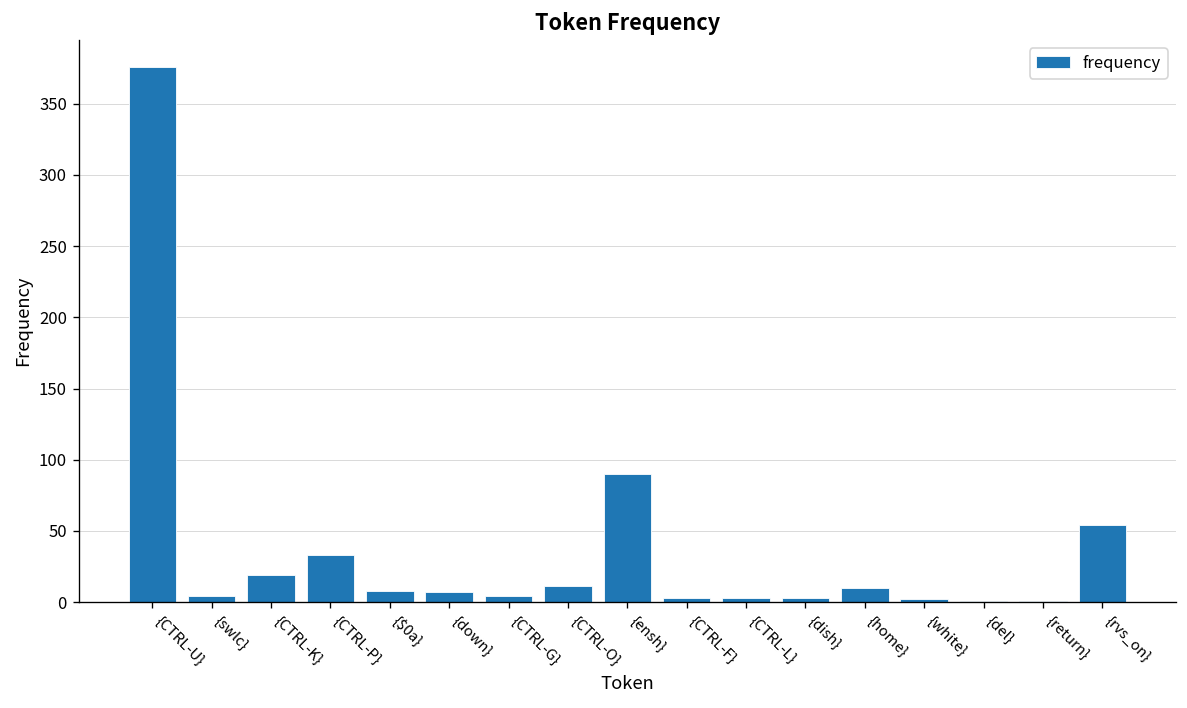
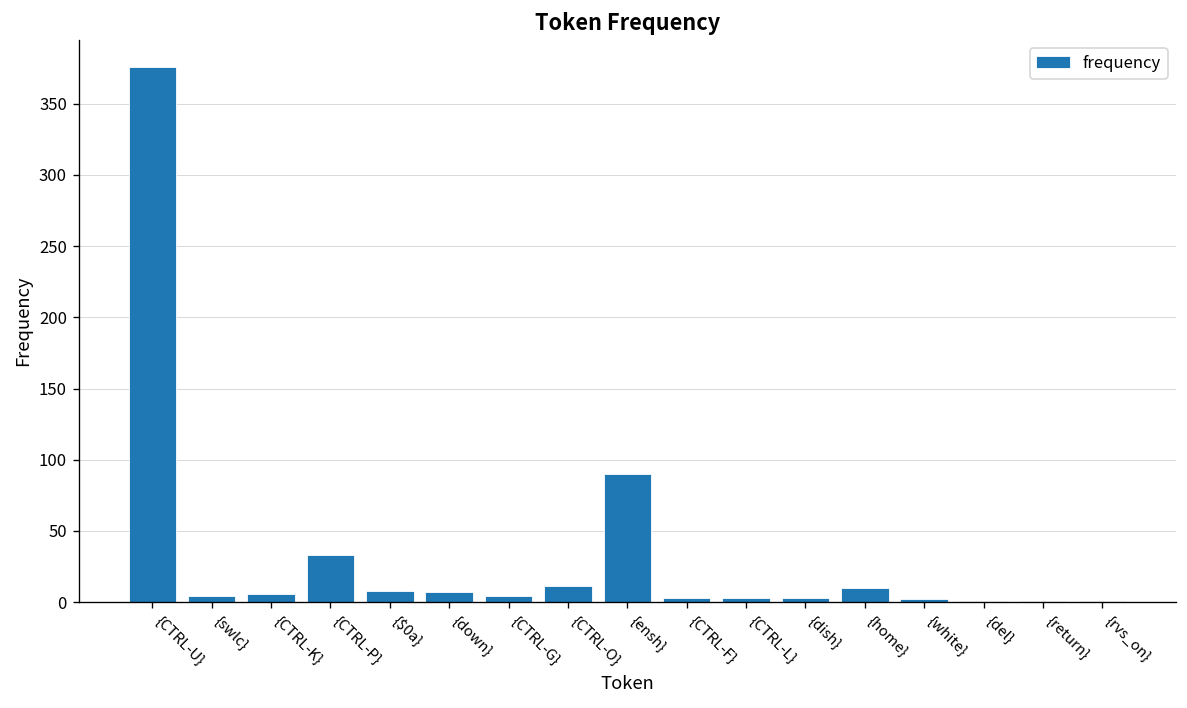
  {
    "{CTRL-U}": 376,
    "{swlc}": 4,
-   "{CTRL-K}": 19,
+   "{CTRL-K}": 6,
    "{CTRL-P}": 33,
    "{$0a}": 8,
    "{down}": 7,
    "{CTRL-G}": 4,
    "{CTRL-O}": 11,
    "{ensh}": 90,
    "{CTRL-F}": 3,
    "{CTRL-L}": 3,
    "{dish}": 3,
    "{home}": 10,
-   "{rvs_on}": 54
+   "{rvs_on}": 1
  }
